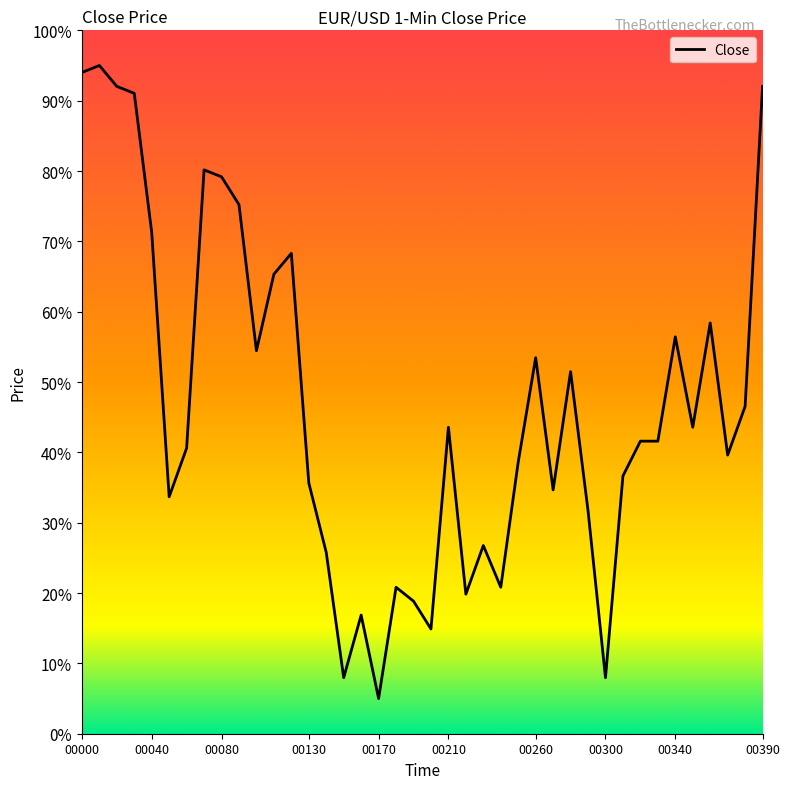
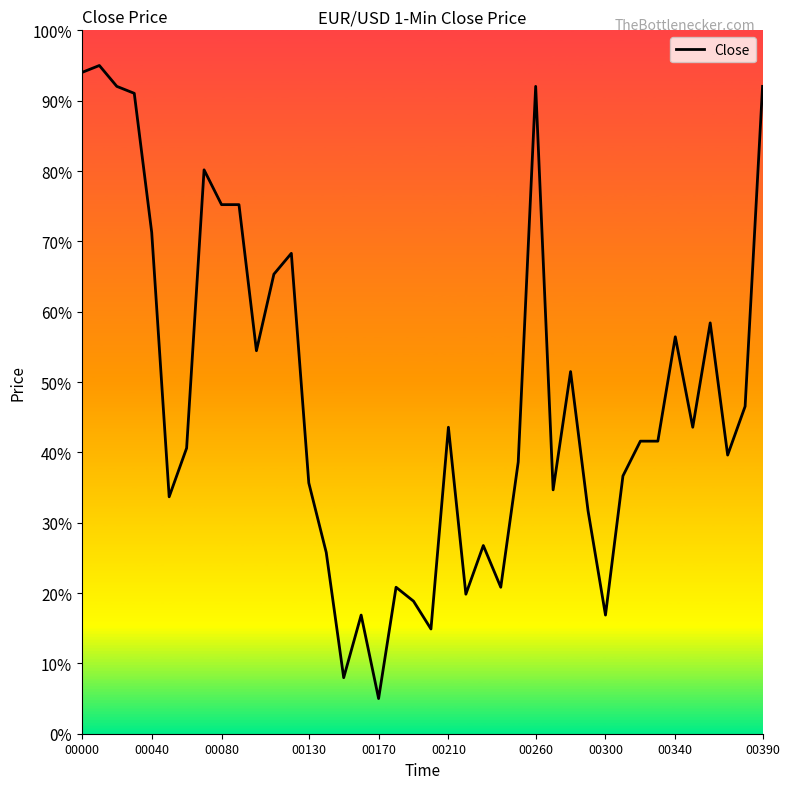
  {
    "00000": "94%",
    "00040": "71%",
-   "00080": "79%",
+   "00080": "75%",
    "00130": "36%",
    "00170": "5%",
    "00210": "44%",
-   "00260": "53%",
-   "00300": "8%",
+   "00260": "92%",
+   "00300": "17%",
    "00340": "56%",
    "00390": "92%"
  }
